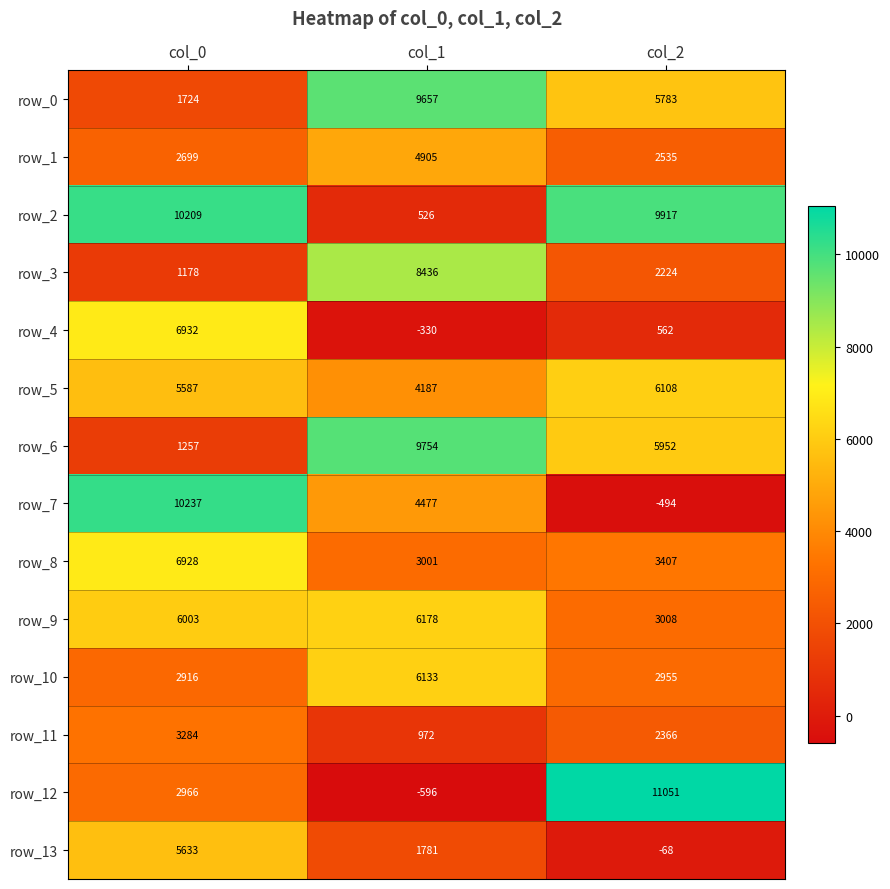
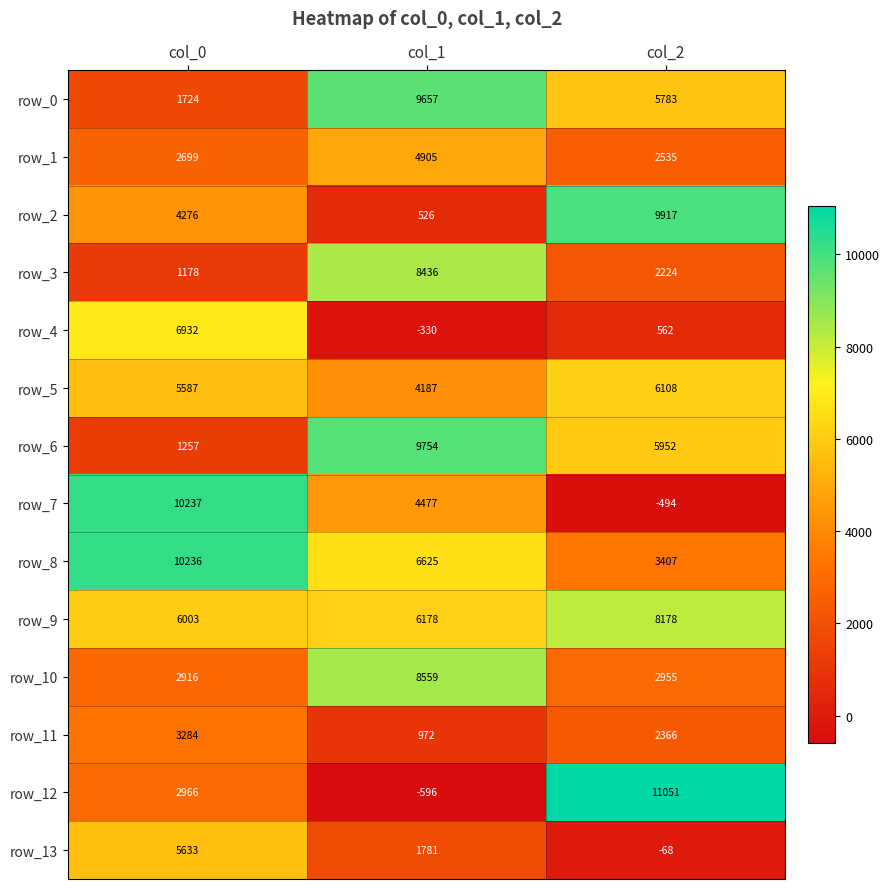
  {
    "row_0": {
      "col_0": 1724,
      "col_1": 9657,
      "col_2": 5783
    },
    "row_1": {
      "col_0": 2699,
      "col_1": 4905,
      "col_2": 2535
    },
    "row_2": {
-     "col_0": 10209,
+     "col_0": 4276,
      "col_1": 526,
      "col_2": 9917
    },
    "row_3": {
      "col_0": 1178,
      "col_1": 8436,
      "col_2": 2224
    },
    "row_4": {
      "col_0": 6932,
      "col_1": -330,
      "col_2": 562
    },
    "row_5": {
      "col_0": 5587,
      "col_1": 4187,
      "col_2": 6108
    },
    "row_6": {
      "col_0": 1257,
      "col_1": 9754,
      "col_2": 5952
    },
    "row_7": {
      "col_0": 10237,
      "col_1": 4477,
      "col_2": -494
    },
    "row_8": {
-     "col_0": 6928,
-     "col_1": 3001,
+     "col_0": 10236,
+     "col_1": 6625,
      "col_2": 3407
    },
    "row_9": {
      "col_0": 6003,
      "col_1": 6178,
-     "col_2": 3008
+     "col_2": 8178
    },
    "row_10": {
      "col_0": 2916,
-     "col_1": 6133,
+     "col_1": 8559,
      "col_2": 2955
    },
    "row_11": {
      "col_0": 3284,
      "col_1": 972,
      "col_2": 2366
    },
    "row_12": {
      "col_0": 2966,
      "col_1": -596,
      "col_2": 11051
    },
    "row_13": {
      "col_0": 5633,
      "col_1": 1781,
      "col_2": -68
    }
  }
